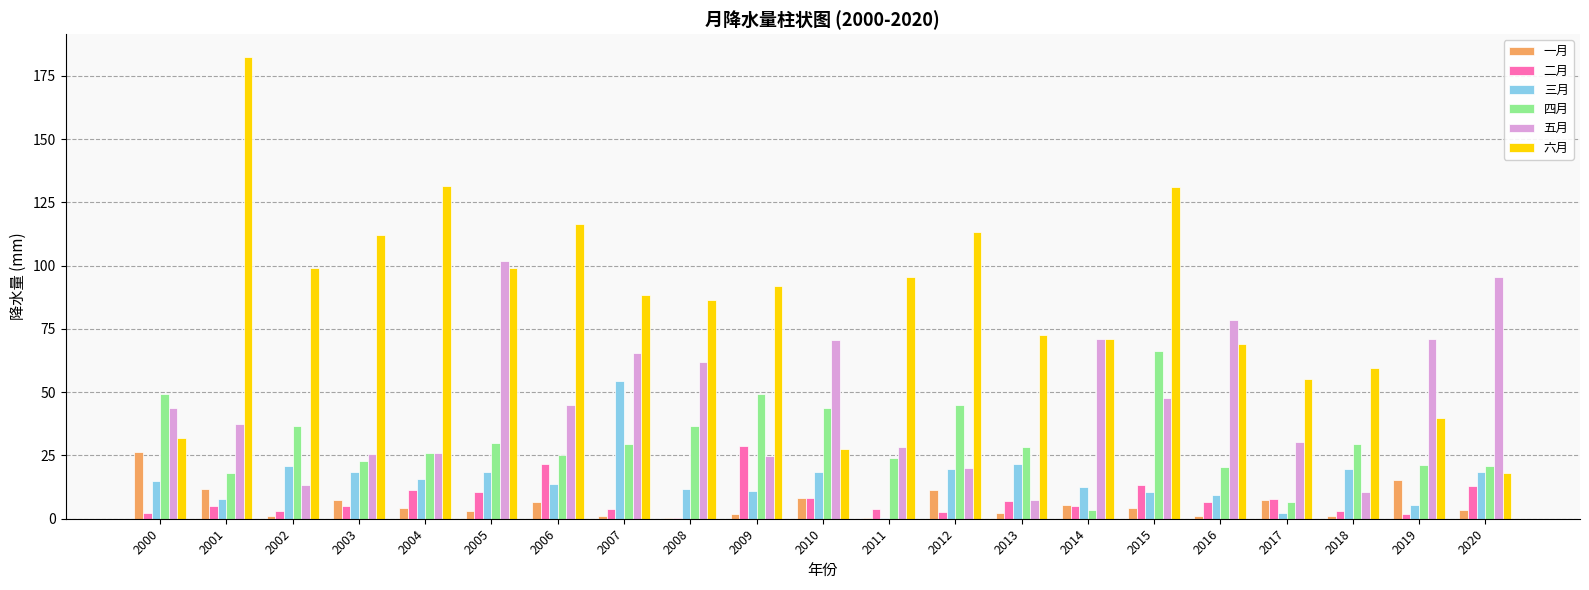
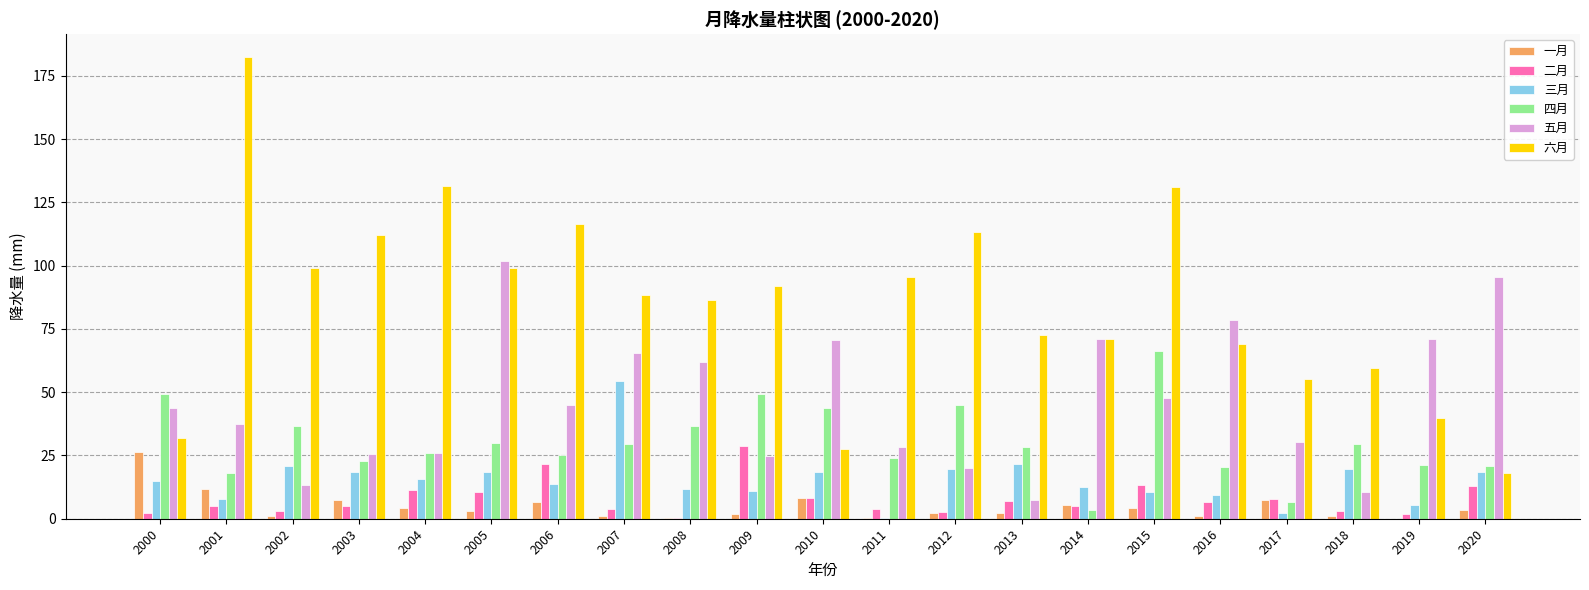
  {
    "一月": {
      "2000": 26,
      "2001": 12,
      "2002": 1,
      "2003": 7,
      "2004": 4,
      "2005": 3,
      "2006": 7,
      "2009": 2,
      "2010": 8,
-     "2012": 11,
+     "2012": 2,
      "2013": 2,
      "2014": 5,
      "2015": 4,
      "2016": 1,
      "2017": 7,
-     "2019": 15,
+     "2019": 0,
      "2020": 3
    },
    "二月": {
      "2000": 2,
      "2001": 5,
      "2002": 3,
      "2003": 5,
      "2004": 11,
      "2005": 11,
      "2006": 22,
      "2007": 4,
      "2009": 29,
      "2010": 8,
      "2011": 4,
      "2012": 3,
      "2013": 7,
      "2014": 5,
      "2015": 13,
      "2016": 7,
      "2017": 8,
      "2018": 3,
      "2019": 2,
      "2020": 13
    },
    "三月": {
      "2000": 15,
      "2001": 8,
      "2002": 21,
      "2003": 19,
      "2004": 16,
      "2005": 18,
      "2006": 14,
      "2007": 54,
      "2008": 12,
      "2009": 11,
      "2010": 18,
      "2012": 20,
      "2013": 22,
      "2014": 12,
      "2015": 10,
      "2016": 9,
      "2017": 2,
      "2018": 19,
      "2019": 6,
      "2020": 18
    },
    "四月": {
      "2000": 49,
      "2001": 18,
      "2002": 37,
      "2003": 23,
      "2004": 26,
      "2005": 30,
      "2006": 25,
      "2007": 29,
      "2008": 37,
      "2009": 49,
      "2010": 44,
      "2011": 24,
      "2012": 45,
      "2013": 28,
      "2014": 3,
      "2015": 66,
      "2016": 20,
      "2017": 7,
      "2018": 29,
      "2019": 21,
      "2020": 21
    },
    "五月": {
      "2000": 44,
      "2001": 37,
      "2002": 13,
      "2003": 25,
      "2004": 26,
      "2005": 102,
      "2006": 45,
      "2007": 65,
      "2008": 62,
      "2009": 25,
      "2010": 71,
      "2011": 28,
      "2012": 20,
      "2013": 8,
      "2014": 71,
      "2015": 48,
      "2016": 78,
      "2017": 30,
      "2018": 11,
      "2019": 71,
      "2020": 96
    },
    "六月": {
      "2000": 32,
      "2001": 182,
      "2002": 99,
      "2003": 112,
      "2004": 132,
      "2005": 99,
      "2006": 117,
      "2007": 88,
      "2008": 87,
      "2009": 92,
      "2010": 28,
      "2011": 96,
      "2012": 113,
      "2013": 73,
      "2014": 71,
      "2015": 131,
      "2016": 69,
      "2017": 55,
      "2018": 59,
      "2019": 40,
      "2020": 18
    }
  }
